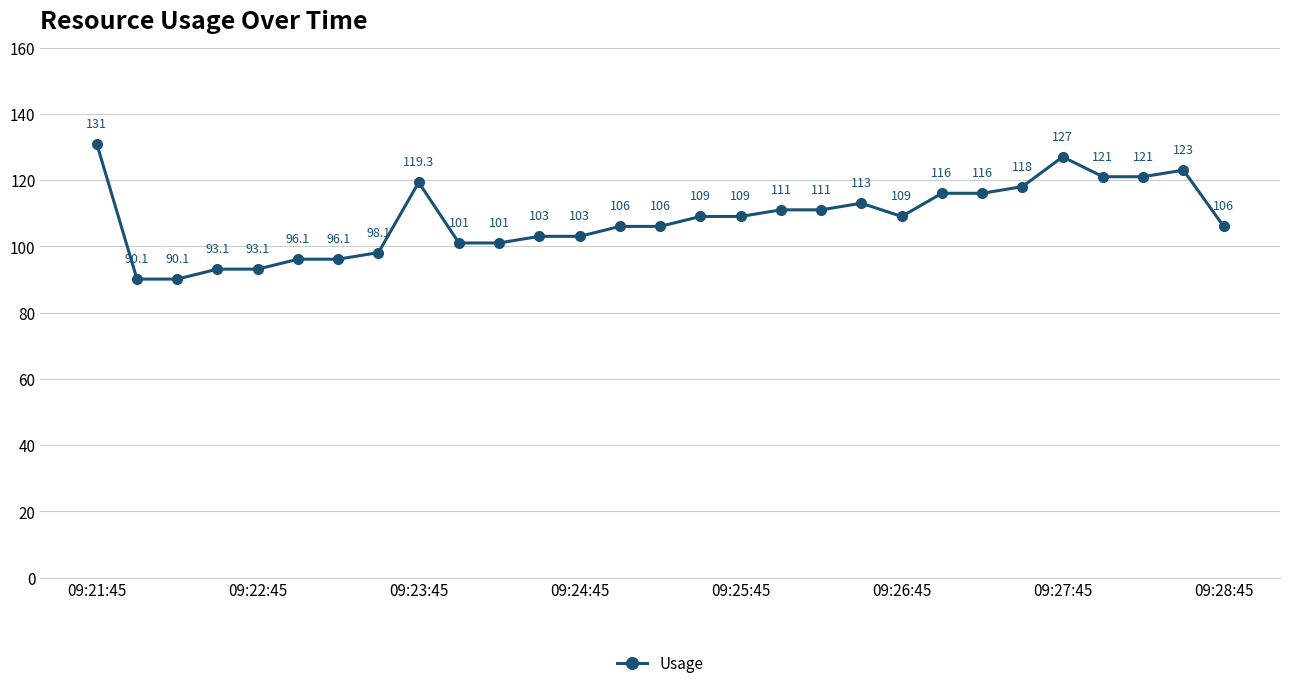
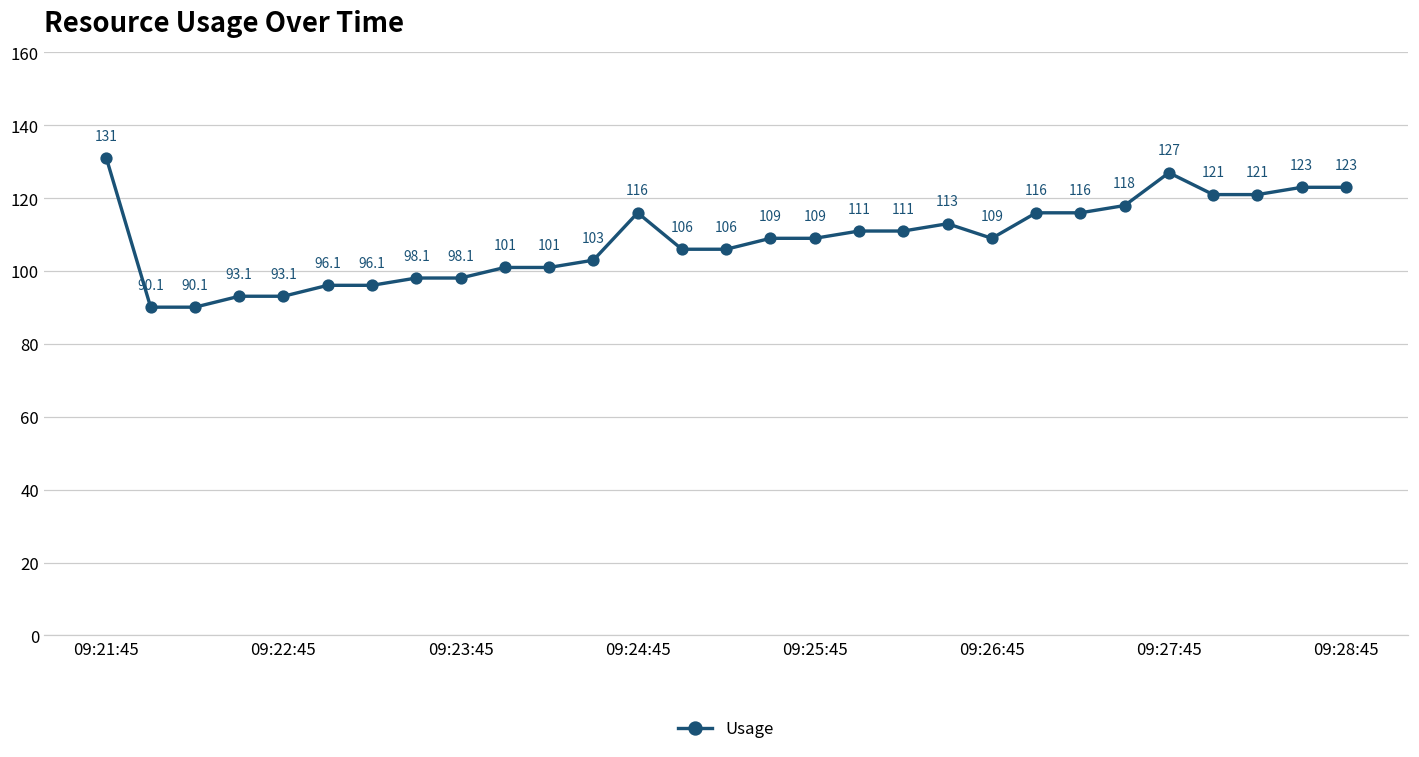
  {
    "09:21:45": 131,
    "09:22:45": 93.1,
-   "09:23:45": 119.3,
-   "09:24:45": 103,
+   "09:23:45": 98.1,
+   "09:24:45": 116,
    "09:25:45": 109,
    "09:26:45": 109,
    "09:27:45": 127,
-   "09:28:45": 106
+   "09:28:45": 123
  }
